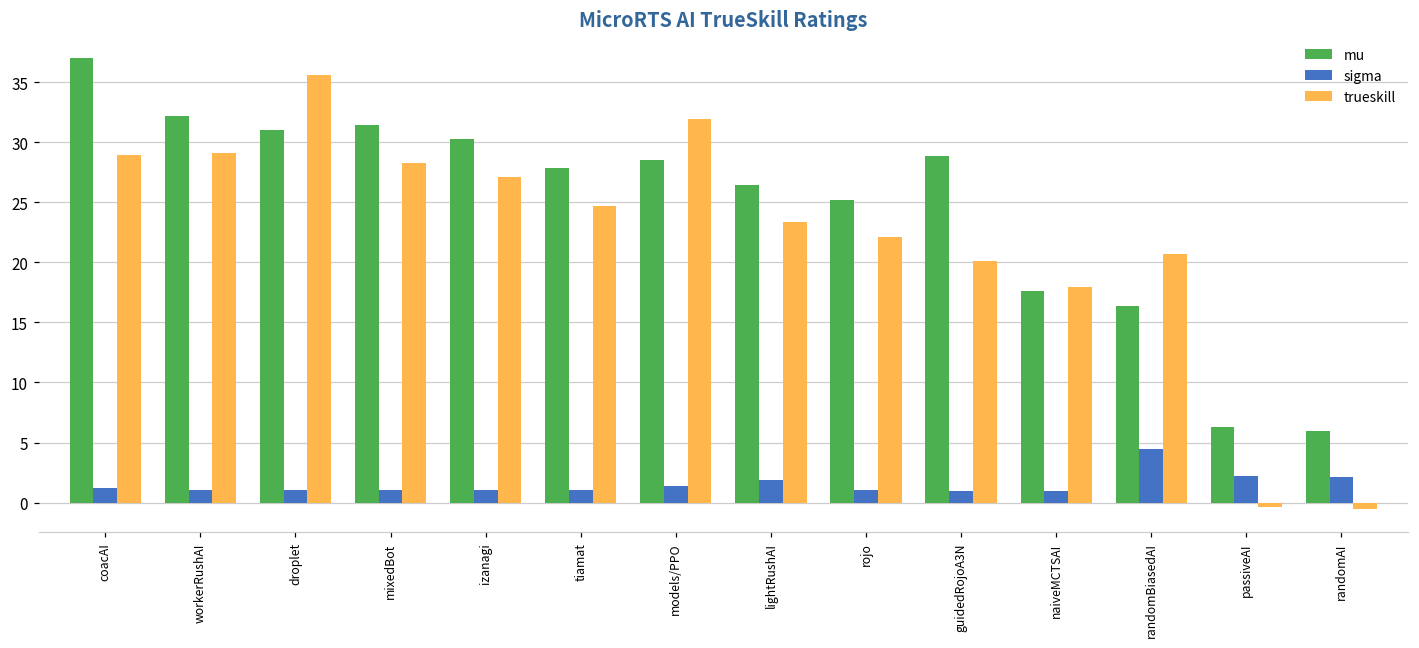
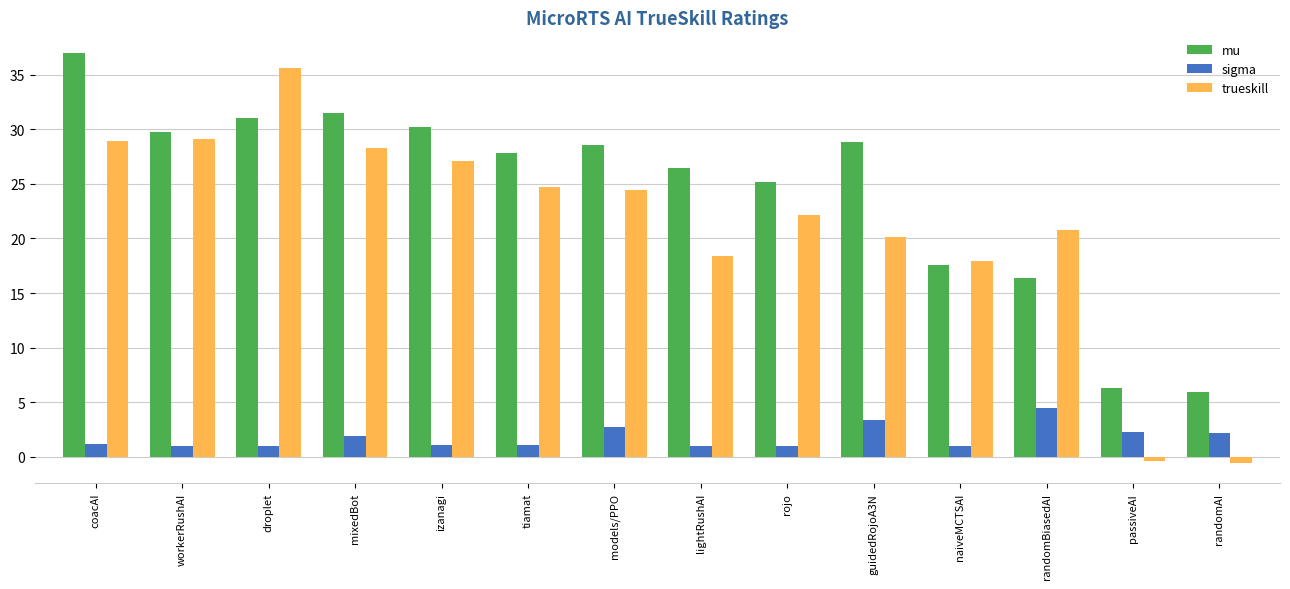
  {
    "mu": {
      "coacAI": 37.0,
-     "workerRushAI": 32.2,
+     "workerRushAI": 29.7,
      "droplet": 31.0,
      "mixedBot": 31.5,
      "izanagi": 30.3,
      "tiamat": 27.8,
      "models/PPO": 28.6,
      "lightRushAI": 26.4,
      "rojo": 25.2,
      "guidedRojoA3N": 28.9,
      "naiveMCTSAI": 17.6,
      "randomBiasedAI": 16.4,
      "passiveAI": 6.3,
      "randomAI": 5.9
    },
    "sigma": {
      "coacAI": 1.2,
      "workerRushAI": 1.0,
      "droplet": 1.0,
-     "mixedBot": 1.1,
+     "mixedBot": 1.9,
      "izanagi": 1.0,
      "tiamat": 1.0,
-     "models/PPO": 1.4,
-     "lightRushAI": 1.9,
+     "models/PPO": 2.7,
+     "lightRushAI": 1.0,
      "rojo": 1.0,
-     "guidedRojoA3N": 1.0,
+     "guidedRojoA3N": 3.4,
      "naiveMCTSAI": 1.0,
      "randomBiasedAI": 4.5,
      "passiveAI": 2.2,
      "randomAI": 2.2
    },
    "trueskill": {
      "coacAI": 28.9,
      "workerRushAI": 29.1,
      "droplet": 35.6,
      "mixedBot": 28.3,
      "izanagi": 27.1,
      "tiamat": 24.7,
-     "models/PPO": 31.9,
-     "lightRushAI": 23.4,
+     "models/PPO": 24.4,
+     "lightRushAI": 18.4,
      "rojo": 22.2,
      "guidedRojoA3N": 20.2,
      "naiveMCTSAI": 17.9,
      "randomBiasedAI": 20.7,
      "passiveAI": -0.4,
      "randomAI": -0.5
    }
  }
